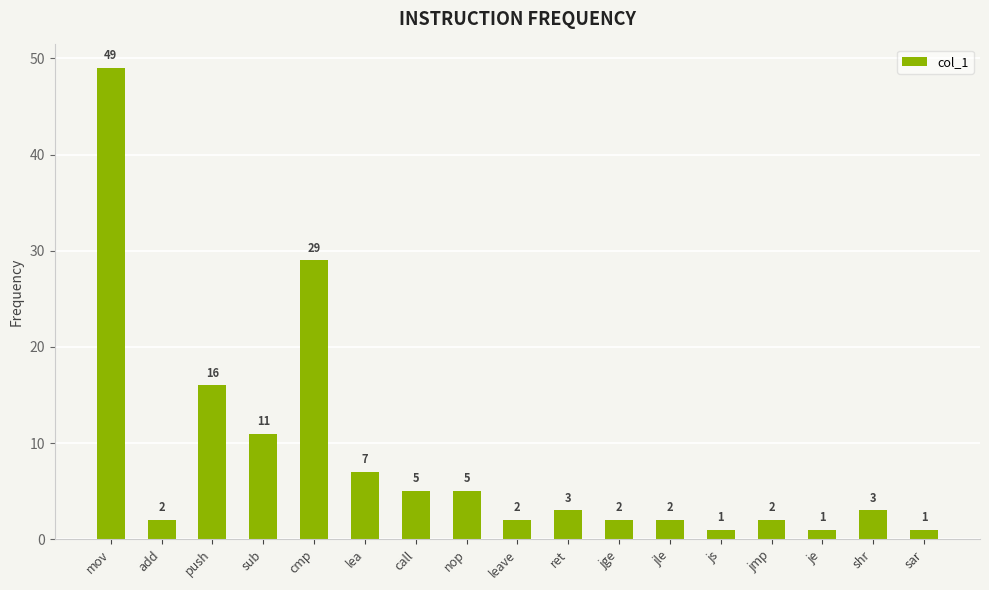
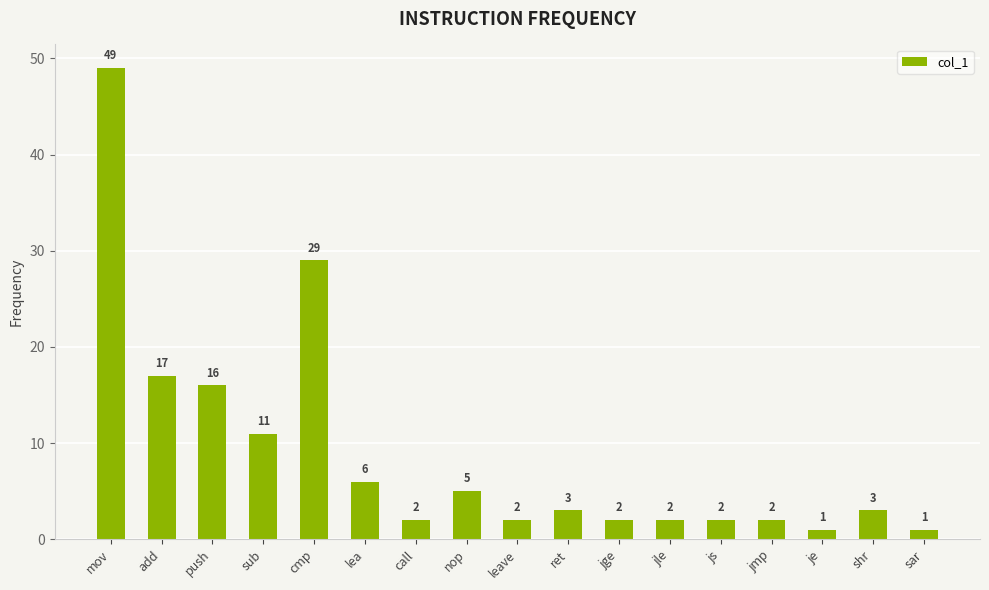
  {
    "mov": 49,
-   "add": 2,
+   "add": 17,
    "push": 16,
    "sub": 11,
    "cmp": 29,
-   "lea": 7,
-   "call": 5,
+   "lea": 6,
+   "call": 2,
    "nop": 5,
    "leave": 2,
    "ret": 3,
    "jge": 2,
    "jle": 2,
-   "js": 1,
+   "js": 2,
    "jmp": 2,
    "je": 1,
    "shr": 3,
    "sar": 1
  }
